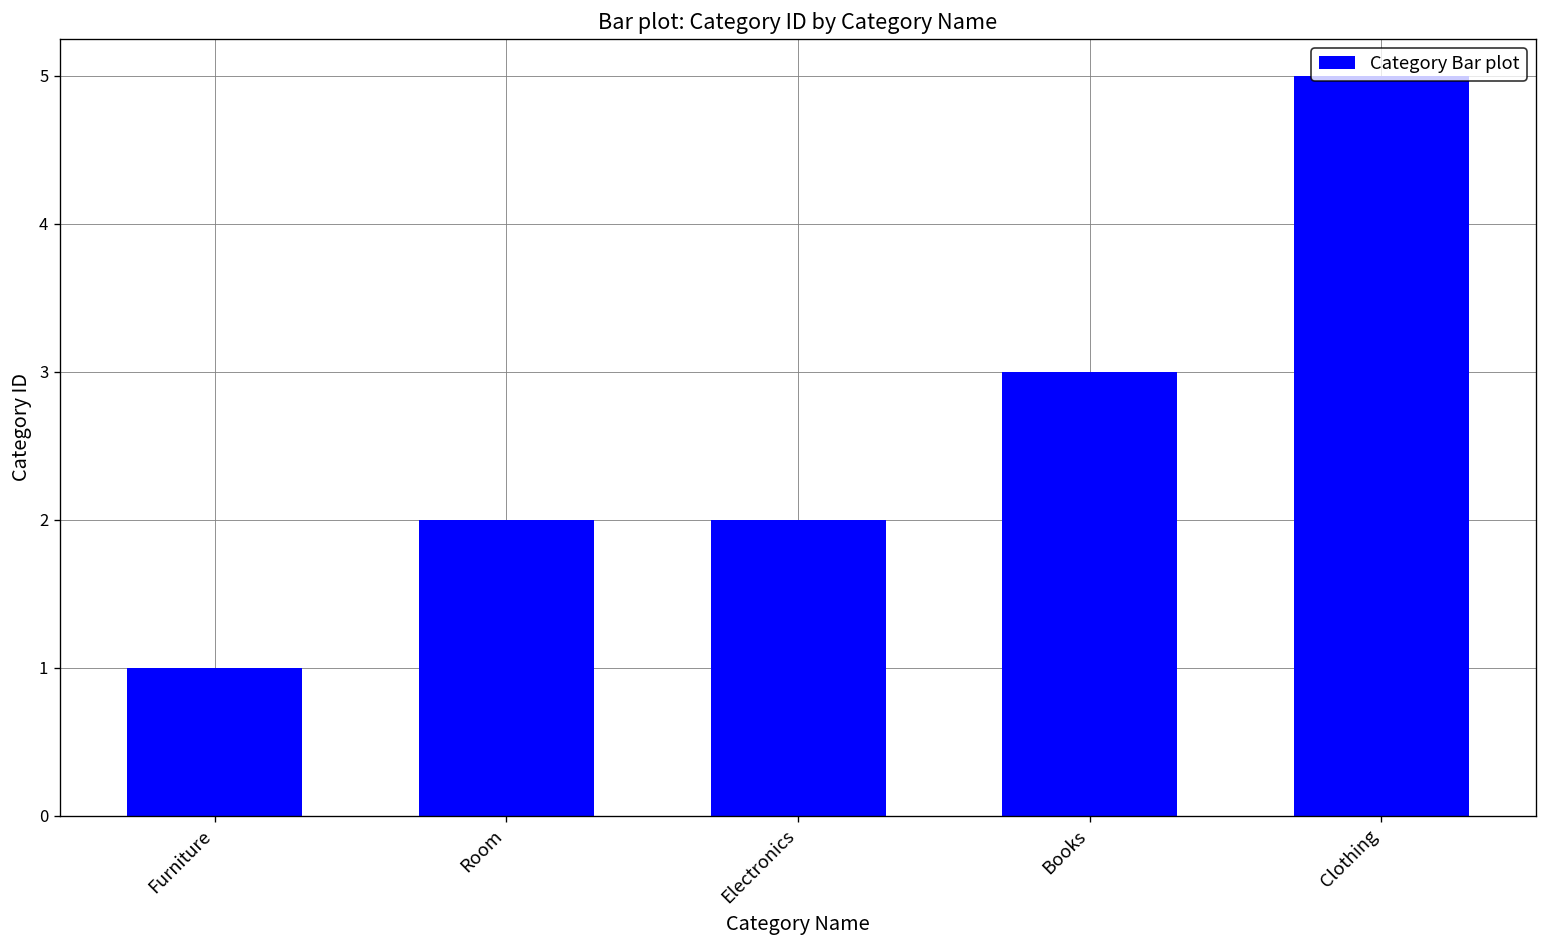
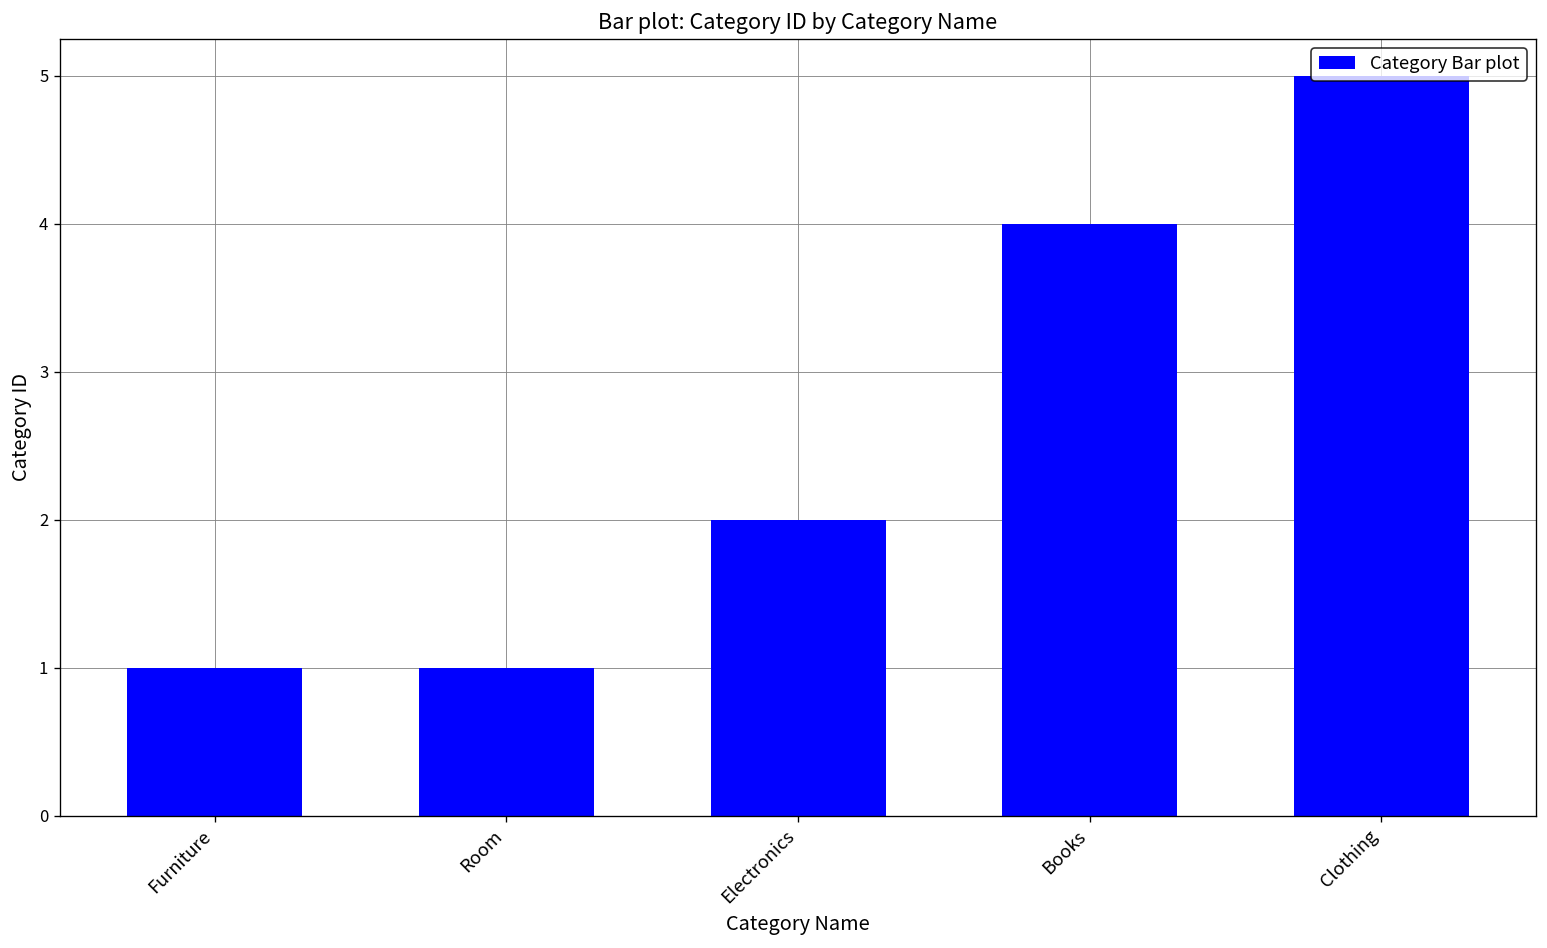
  {
    "Furniture": 1,
-   "Room": 2,
+   "Room": 1,
    "Electronics": 2,
-   "Books": 3
+   "Books": 4
  }
